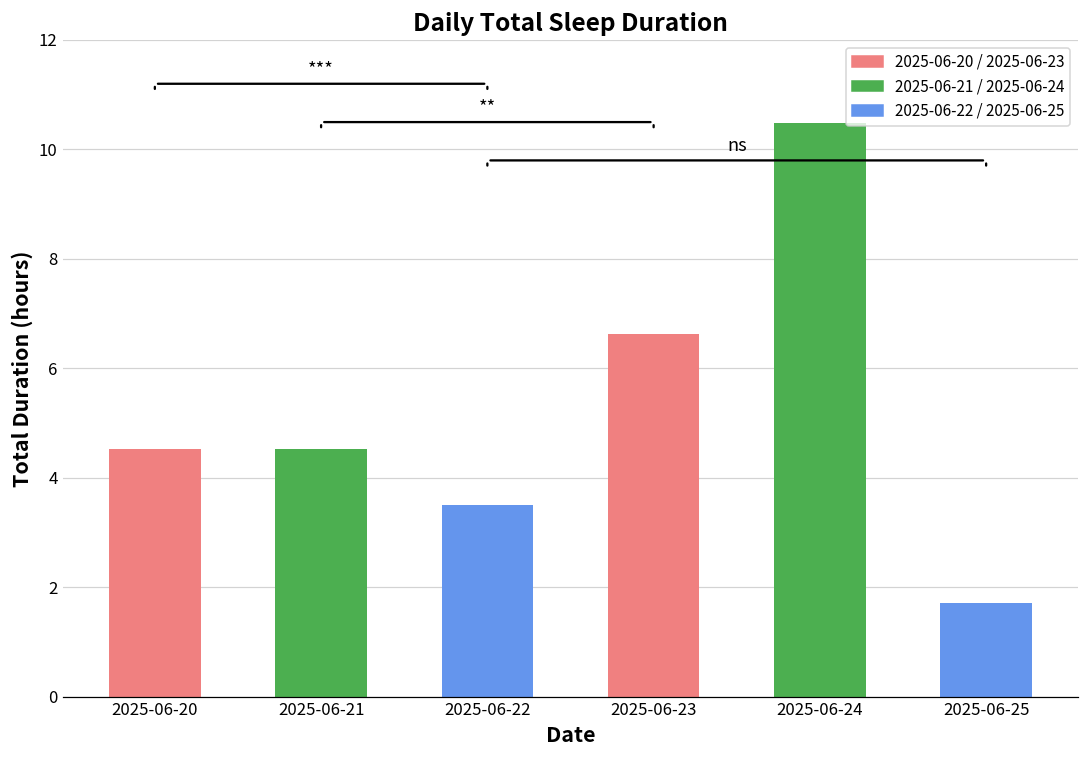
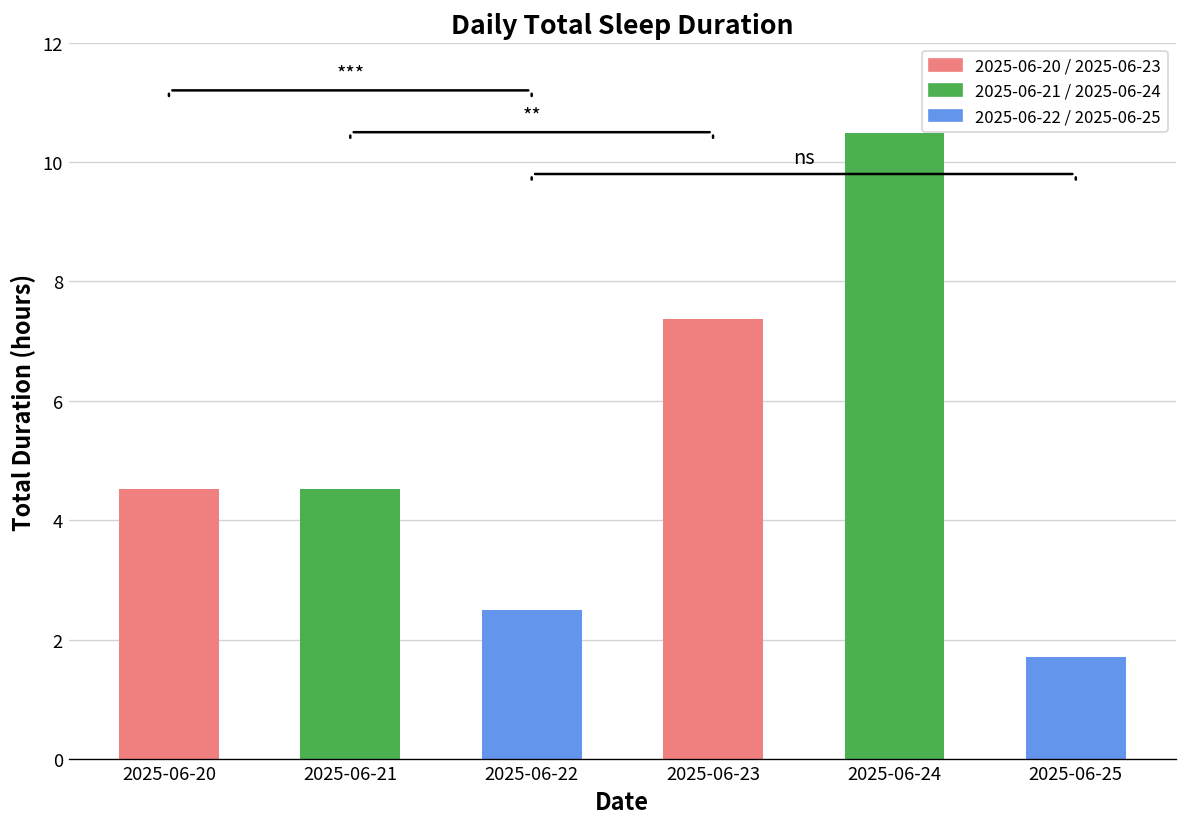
  {
    "2025-06-20": 4.5,
    "2025-06-21": 4.5,
-   "2025-06-22": 3.5,
-   "2025-06-23": 6.6,
+   "2025-06-22": 2.5,
+   "2025-06-23": 7.4,
    "2025-06-24": 10.5,
    "2025-06-25": 1.7
  }
